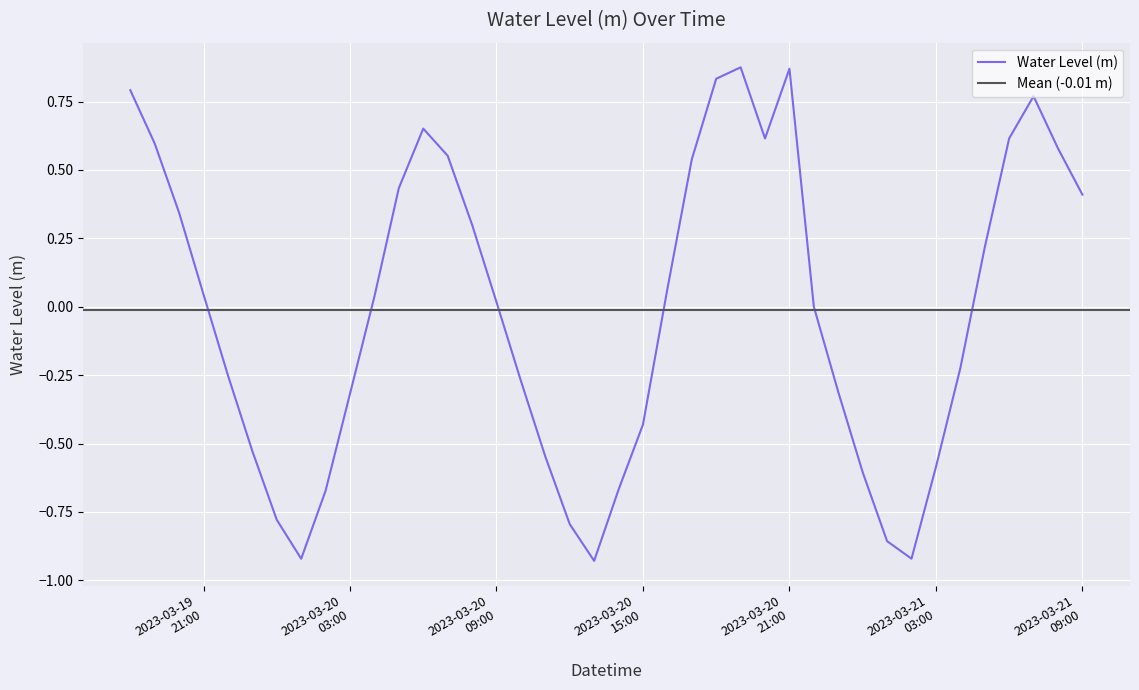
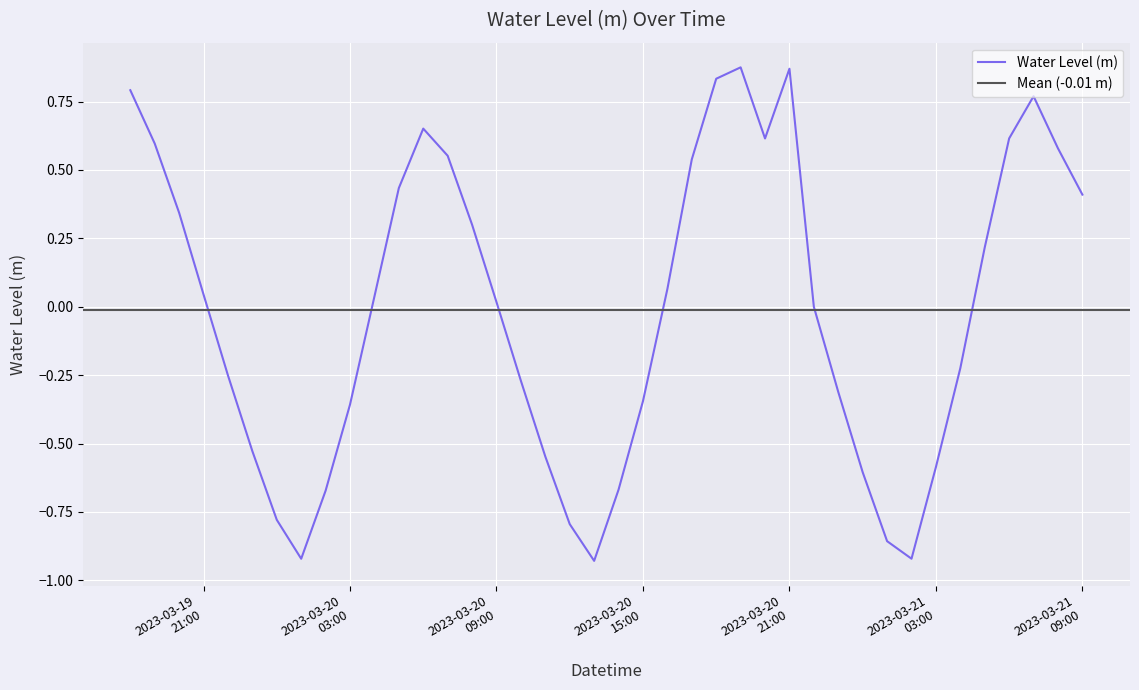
  {
    "2023-03-19 21:00": 0.04,
-   "2023-03-20 03:00": -0.32,
+   "2023-03-20 03:00": -0.36,
    "2023-03-20 09:00": 0.02,
-   "2023-03-20 15:00": -0.43,
+   "2023-03-20 15:00": -0.34,
    "2023-03-20 21:00": 0.87,
    "2023-03-21 03:00": -0.59,
    "2023-03-21 09:00": 0.41
  }
